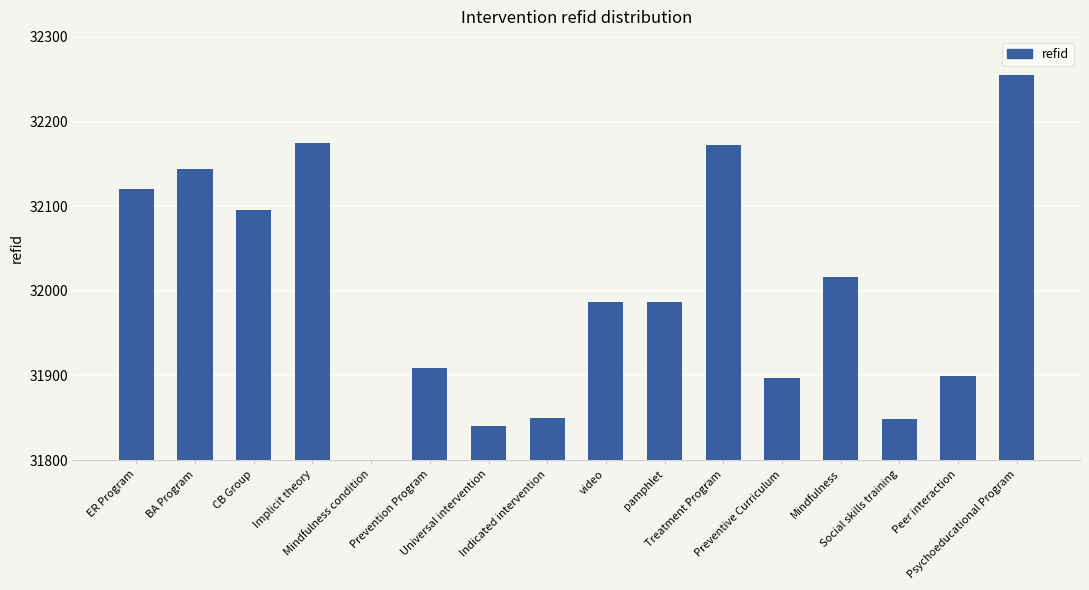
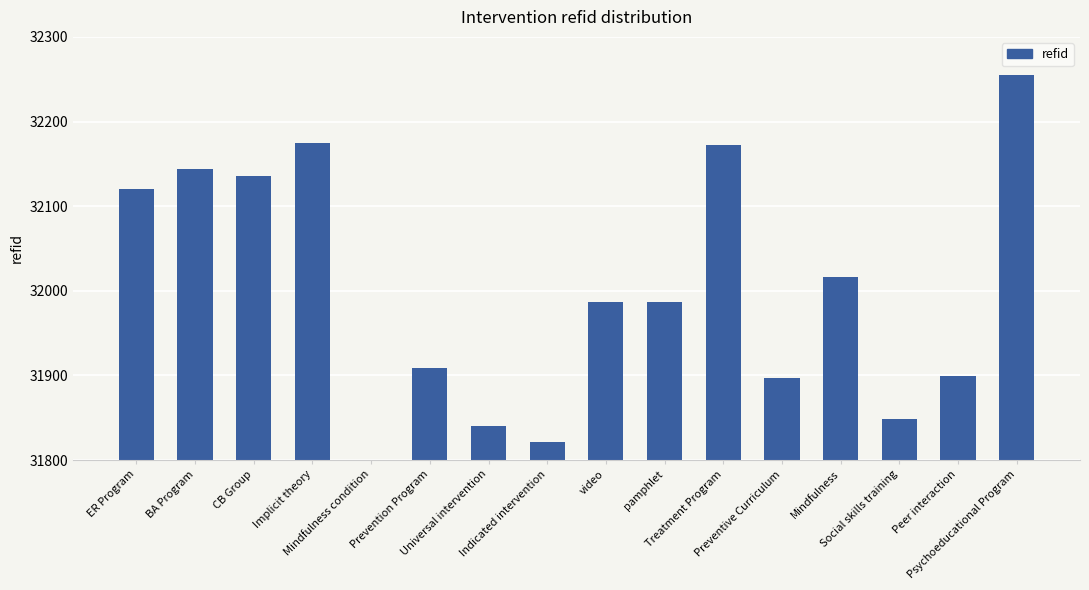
  {
    "ER Program": 32120,
    "BA Program": 32140,
-   "CB Group": 32100,
+   "CB Group": 32140,
    "Implicit theory": 32180,
    "Prevention Program": 31910,
    "Universal intervention": 31840,
-   "Indicated intervention": 31850,
+   "Indicated intervention": 31820,
    "video": 31990,
    "pamphlet": 31990,
    "Treatment Program": 32170,
    "Preventive Curriculum": 31900,
    "Mindfulness": 32020,
    "Social skills training": 31850,
    "Peer interaction": 31900,
    "Psychoeducational Program": 32260
  }
